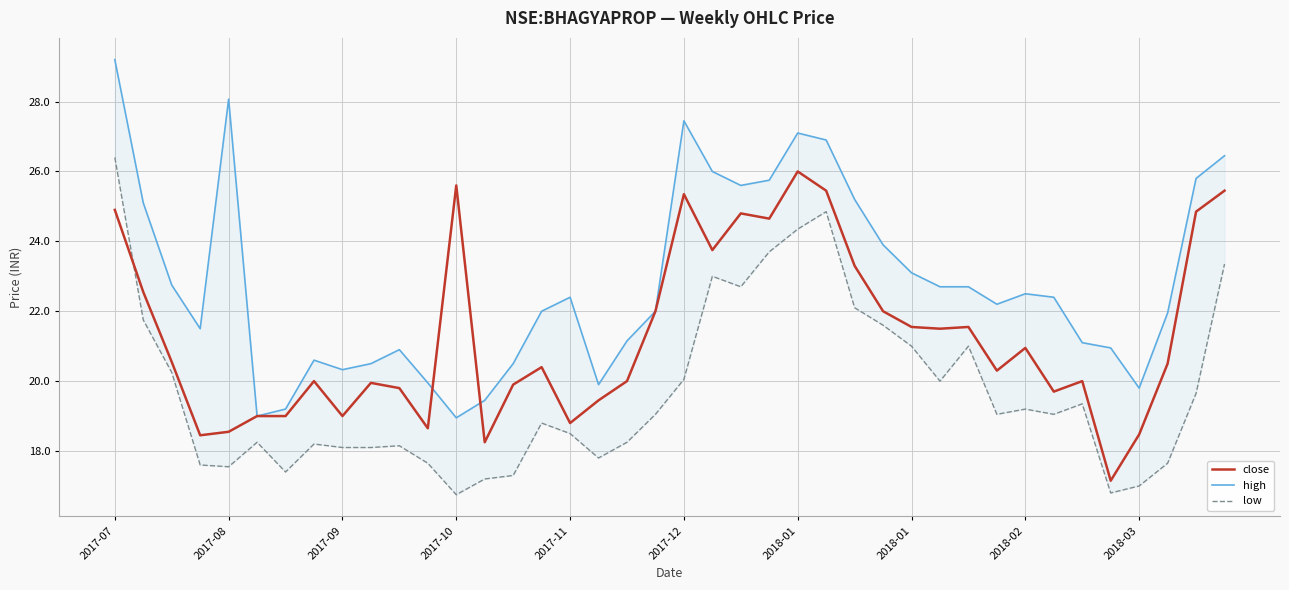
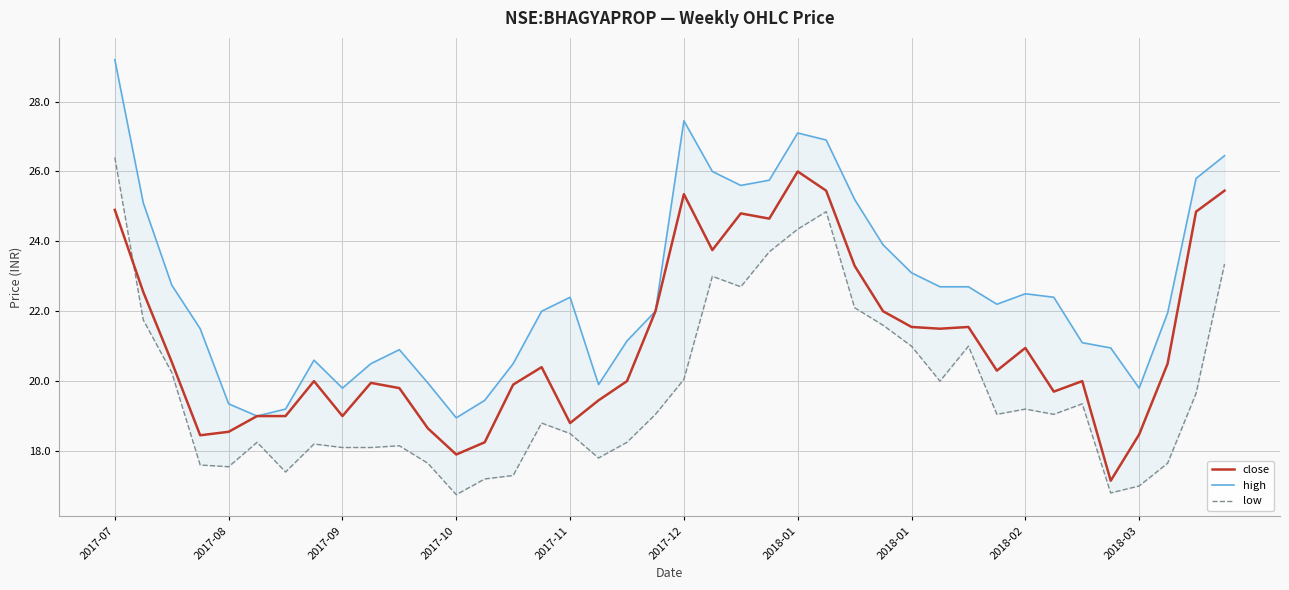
  {
    "close": {
      "2017-07": 24.9,
      "2017-08": 18.5,
      "2017-09": 19.0,
-     "2017-10": 25.6,
+     "2017-10": 17.9,
      "2017-11": 18.8,
      "2017-12": 25.4,
      "2018-02": 21.0,
      "2018-03": 18.5
    },
    "high": {
      "2017-07": 29.2,
-     "2017-08": 28.1,
-     "2017-09": 20.3,
+     "2017-08": 19.4,
+     "2017-09": 19.8,
      "2017-10": 19.0,
      "2017-11": 22.4,
      "2017-12": 27.5,
      "2018-02": 22.5,
      "2018-03": 19.8
    },
    "low": {
      "2017-07": 26.4,
      "2017-08": 17.5,
      "2017-09": 18.1,
      "2017-10": 16.8,
      "2017-11": 18.5,
      "2017-12": 20.0,
      "2018-02": 19.2,
      "2018-03": 17.0
    }
  }
